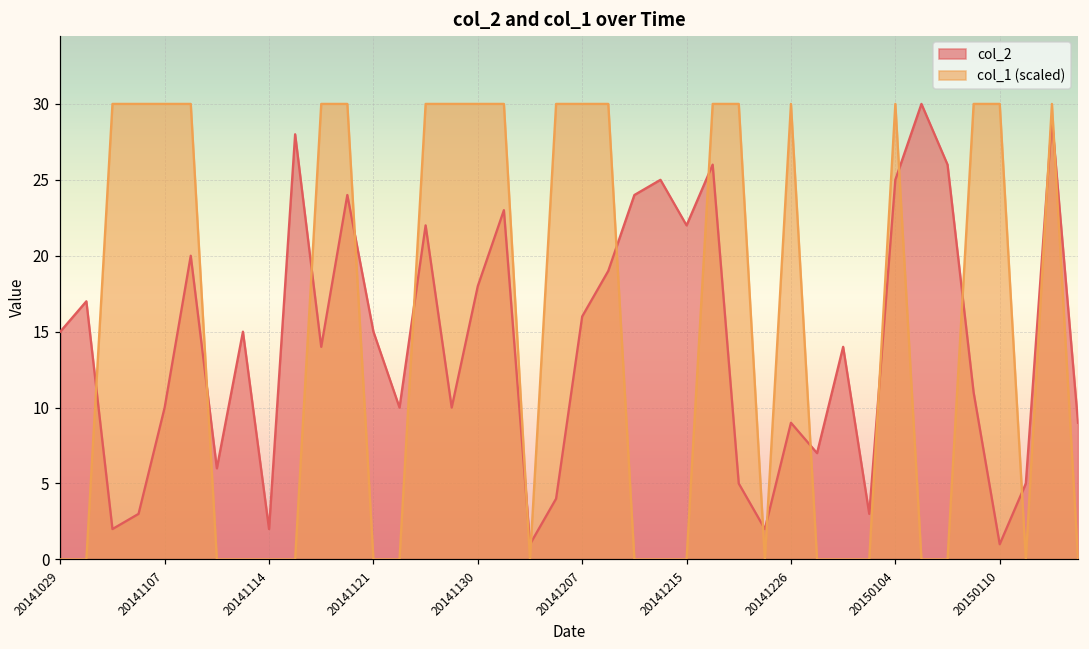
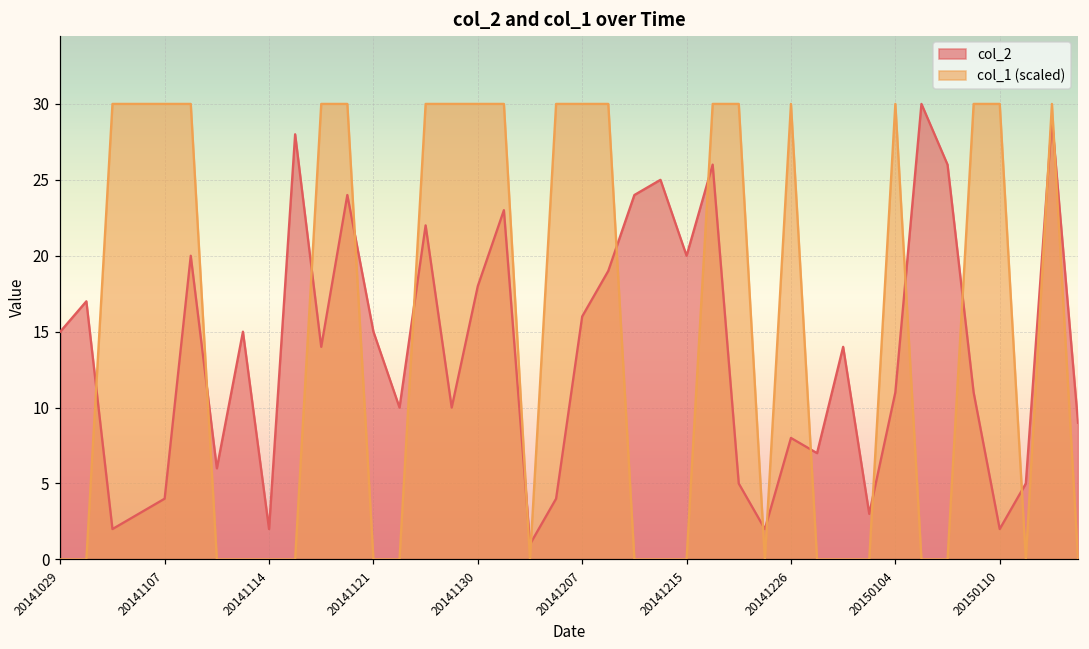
  {
    "col_2": {
      "20141029": 15,
-     "20141107": 10,
+     "20141107": 4,
      "20141114": 2,
      "20141121": 15,
      "20141130": 18,
      "20141207": 16,
-     "20141215": 22,
-     "20141226": 9,
-     "20150104": 25,
-     "20150110": 1
+     "20141215": 20,
+     "20141226": 8,
+     "20150104": 11,
+     "20150110": 2
    },
    "col_1 (scaled)": {
      "20141029": 0,
      "20141107": 30,
      "20141114": 0,
      "20141121": 0,
      "20141130": 30,
      "20141207": 30,
      "20141215": 0,
      "20141226": 30,
      "20150104": 30,
      "20150110": 30
    }
  }
